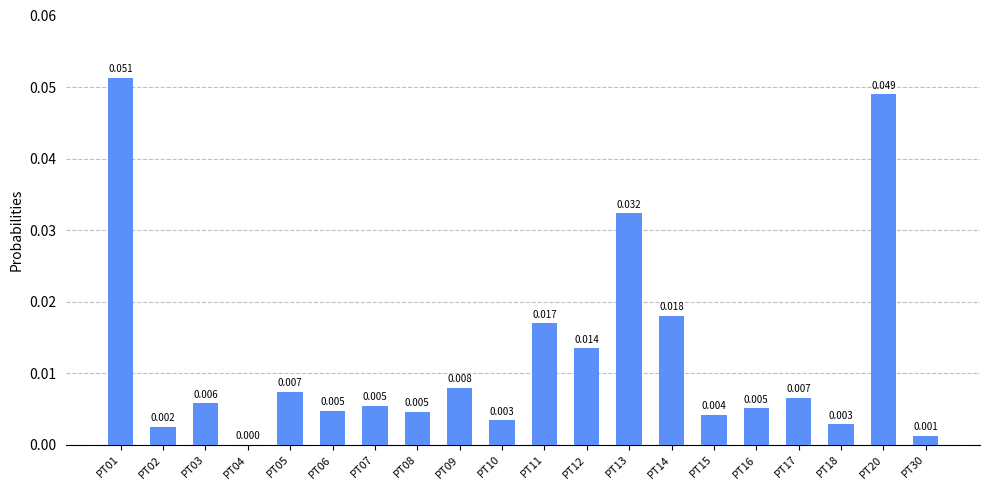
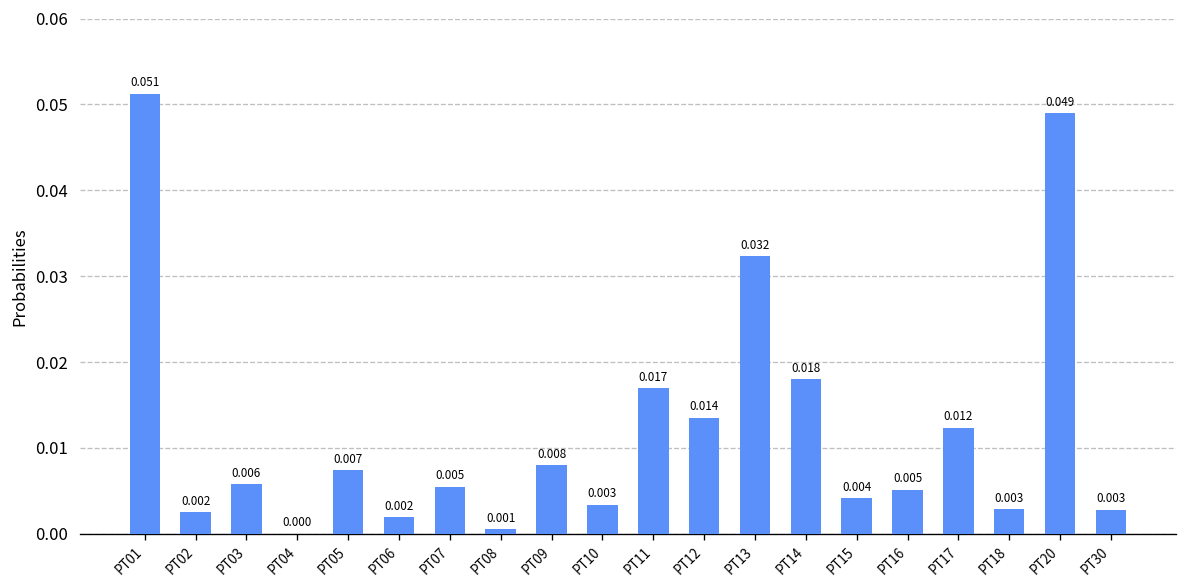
  {
    "PT01": 0.051,
    "PT02": 0.002,
    "PT03": 0.006,
    "PT04": 0.000,
    "PT05": 0.007,
-   "PT06": 0.005,
+   "PT06": 0.002,
    "PT07": 0.005,
-   "PT08": 0.005,
+   "PT08": 0.001,
    "PT09": 0.008,
    "PT10": 0.003,
    "PT11": 0.017,
    "PT12": 0.014,
    "PT13": 0.032,
    "PT14": 0.018,
    "PT15": 0.004,
    "PT16": 0.005,
-   "PT17": 0.007,
+   "PT17": 0.012,
    "PT18": 0.003,
    "PT20": 0.049,
-   "PT30": 0.001
+   "PT30": 0.003
  }
